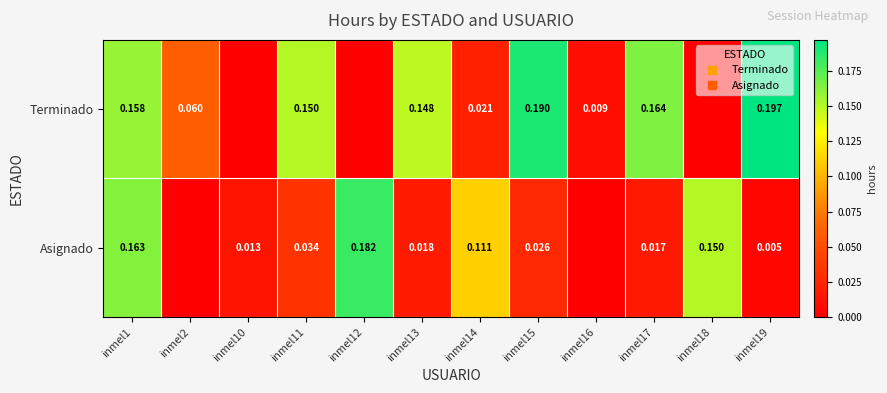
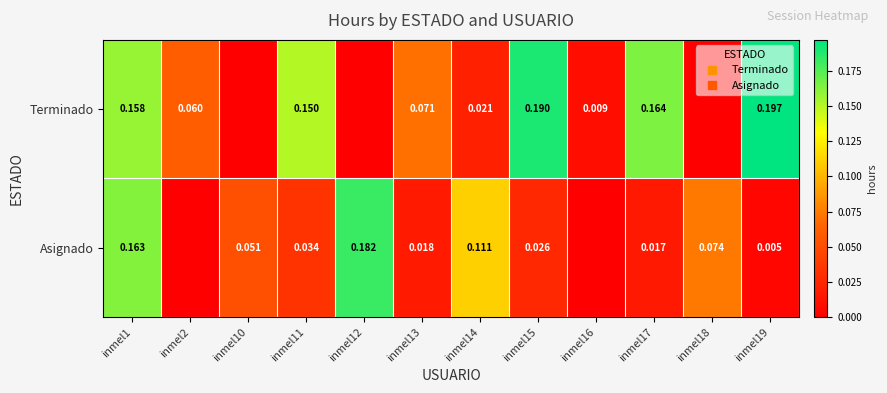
  {
    "Terminado": {
      "inmel1": 0.158,
      "inmel2": 0.060,
      "inmel11": 0.150,
-     "inmel13": 0.148,
+     "inmel13": 0.071,
      "inmel14": 0.021,
      "inmel15": 0.190,
      "inmel16": 0.009,
      "inmel17": 0.164,
      "inmel19": 0.197
    },
    "Asignado": {
      "inmel1": 0.163,
-     "inmel10": 0.013,
+     "inmel10": 0.051,
      "inmel11": 0.034,
      "inmel12": 0.182,
      "inmel13": 0.018,
      "inmel14": 0.111,
      "inmel15": 0.026,
      "inmel17": 0.017,
-     "inmel18": 0.150,
+     "inmel18": 0.074,
      "inmel19": 0.005
    }
  }
